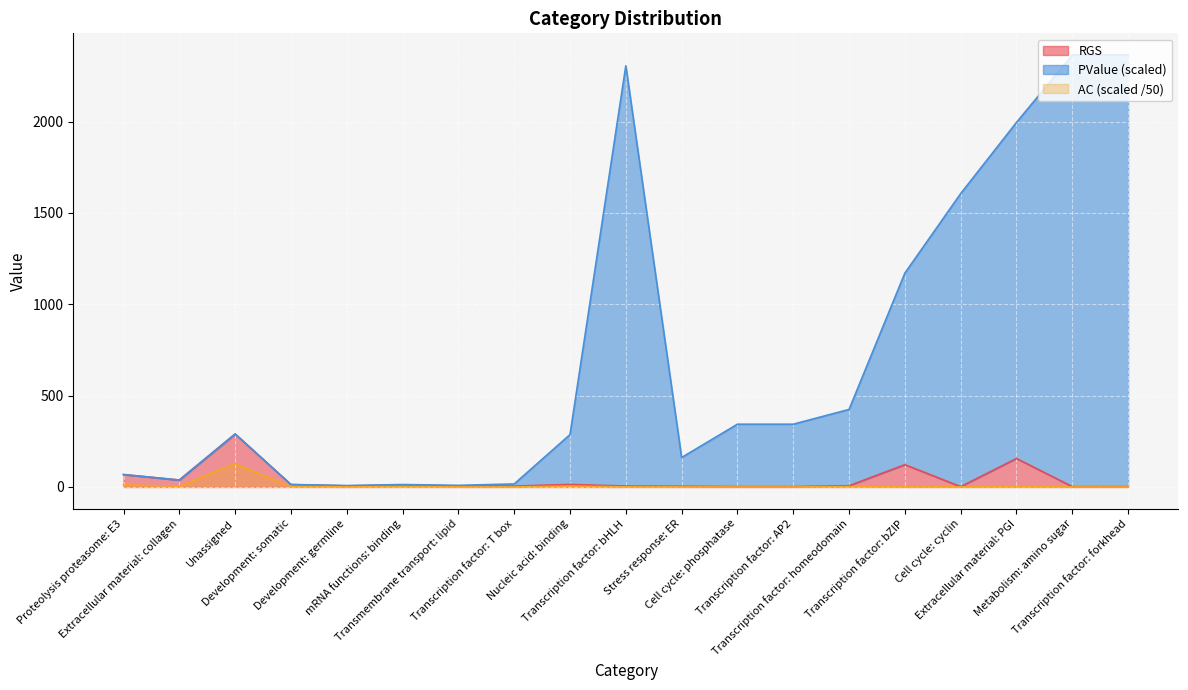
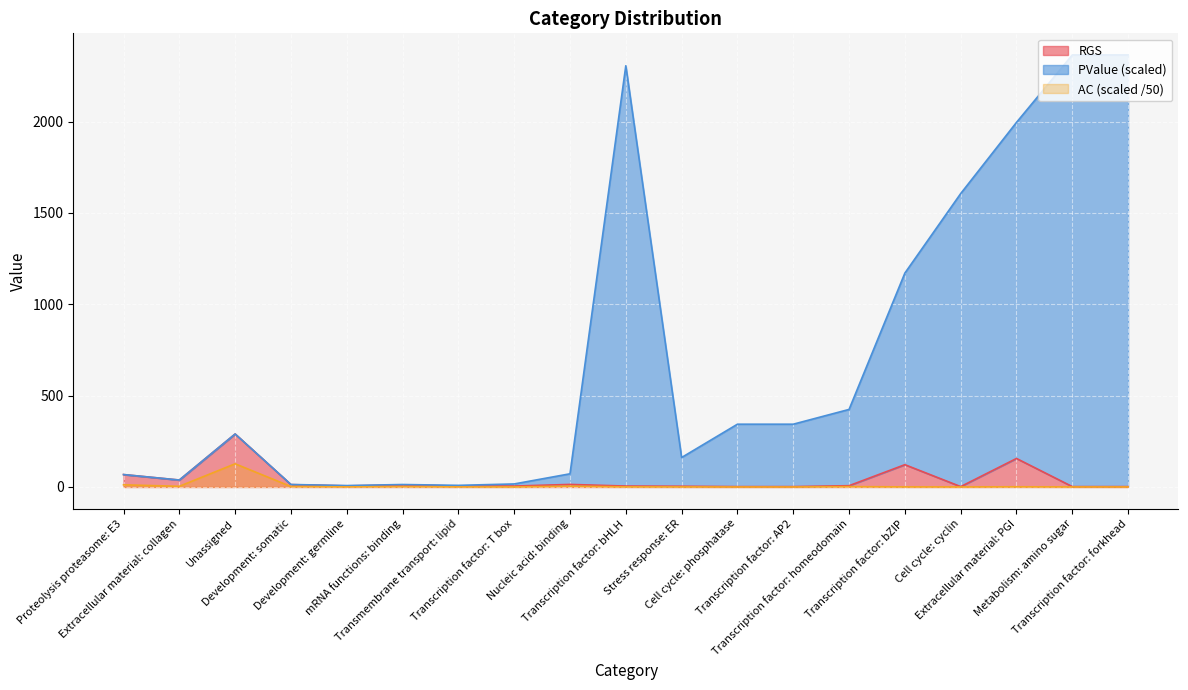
  {
    "RGS": {
      "Transcription factor: bZIP": 120,
      "Extracellular material: PGI": 160
    },
    "PValue (scaled)": {
-     "Nucleic acid: binding": 270,
+     "Nucleic acid: binding": 60,
      "Transcription factor: bHLH": 2300,
      "Stress response: ER": 160,
      "Cell cycle: phosphatase": 340,
      "Transcription factor: AP2": 340,
      "Transcription factor: homeodomain": 420,
      "Transcription factor: bZIP": 1050,
      "Cell cycle: cyclin": 1600,
      "Extracellular material: PGI": 1840
    },
    "AC (scaled /50)": {
      "Proteolysis proteasome: E3": 10,
      "Extracellular material: collagen": 0,
      "Unassigned": 130,
      "Transcription factor: bZIP": 0,
      "Extracellular material: PGI": 0
    }
  }
